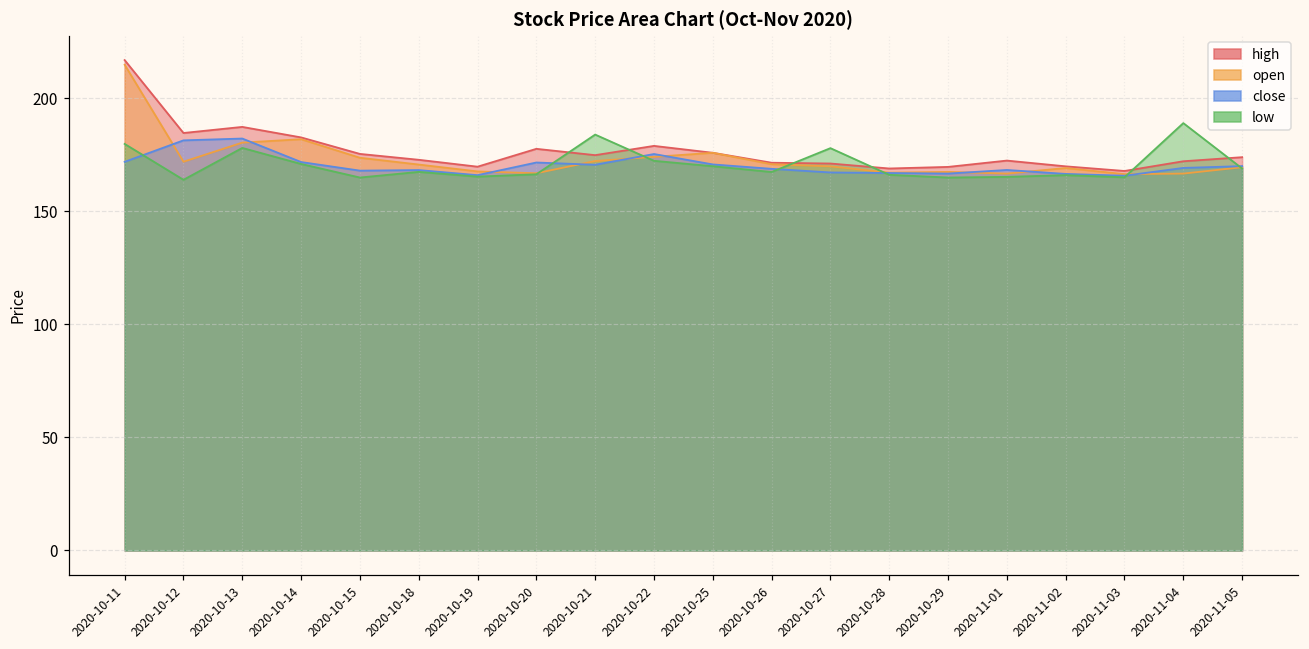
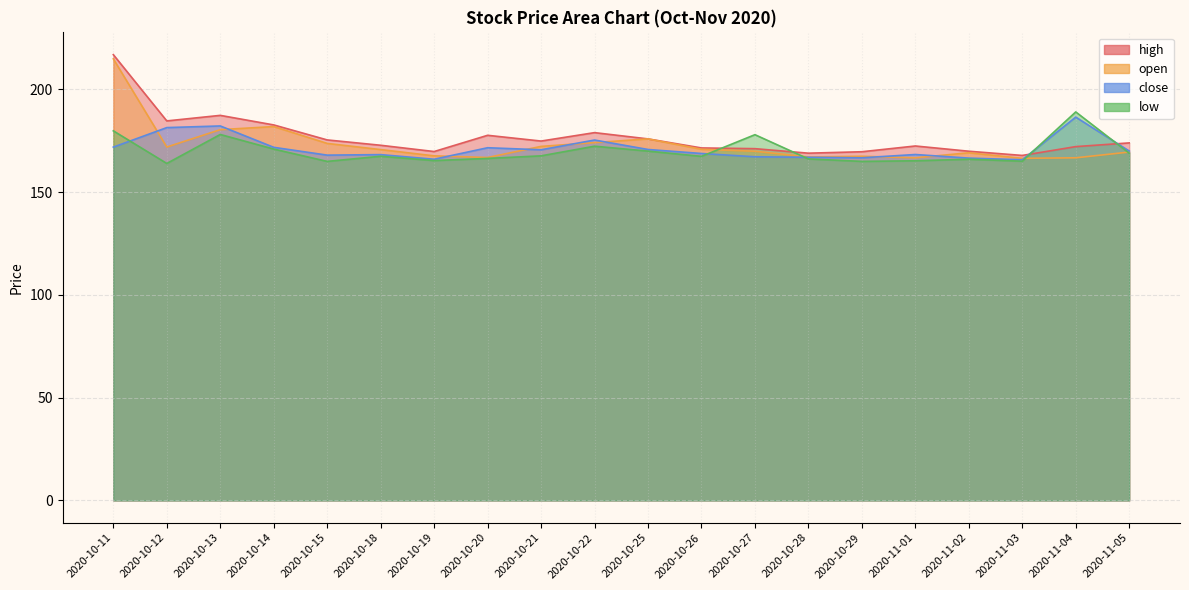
  {
    "close": {
      "2020-10-11": 172,
      "2020-10-12": 181,
      "2020-10-13": 182,
      "2020-10-15": 168,
      "2020-10-20": 172,
      "2020-10-21": 171,
      "2020-10-22": 175,
      "2020-10-26": 169,
      "2020-10-27": 167,
      "2020-11-01": 168,
-     "2020-11-04": 169
+     "2020-11-04": 187
    },
    "low": {
      "2020-10-11": 180,
      "2020-10-12": 164,
      "2020-10-13": 178,
      "2020-10-15": 165,
-     "2020-10-21": 184,
+     "2020-10-21": 168,
      "2020-10-22": 172,
      "2020-10-26": 167,
      "2020-10-27": 178,
      "2020-10-29": 165,
      "2020-11-01": 165,
      "2020-11-04": 189
    }
  }
